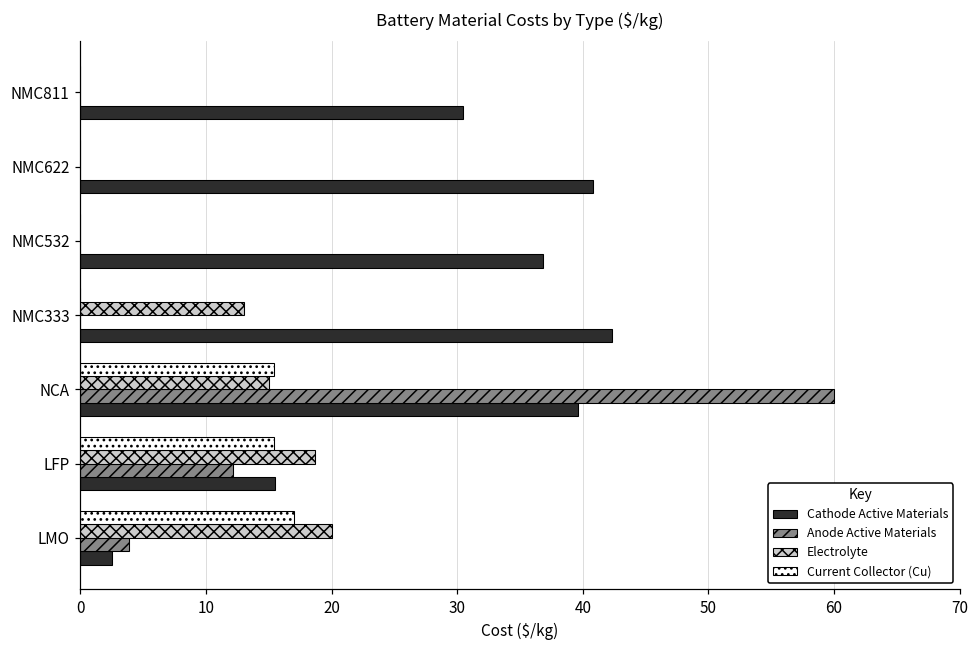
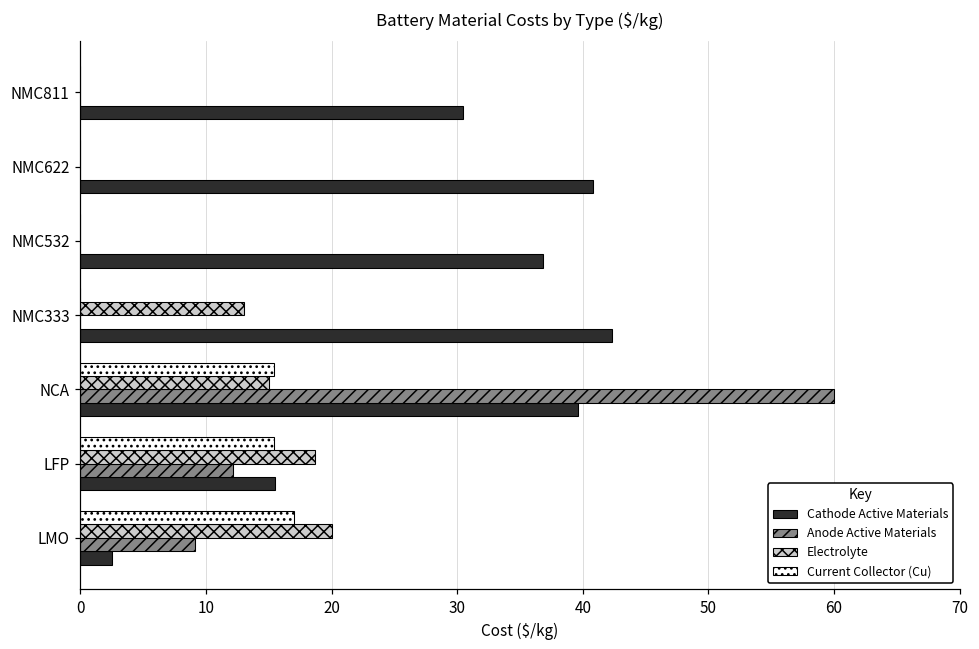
  {
    "Cathode Active Materials": {
      "NMC811": 30.4,
      "NMC622": 40.8,
      "NMC532": 36.8,
      "NMC333": 42.3,
      "NCA": 39.6,
      "LFP": 15.5,
      "LMO": 2.5
    },
    "Anode Active Materials": {
      "NMC811": 0.0,
      "NMC622": 0.0,
      "NMC532": 0.0,
      "NMC333": 0.0,
      "NCA": 60.0,
      "LFP": 12.2,
-     "LMO": 3.9
+     "LMO": 9.1
    },
    "Electrolyte": {
      "NMC811": 0.0,
      "NMC622": 0.0,
      "NMC532": 0.0,
      "NMC333": 13.0,
      "NCA": 15.0,
      "LFP": 18.7,
      "LMO": 20.1
    },
    "Current Collector (Cu)": {
      "NMC811": 0.0,
      "NMC622": 0.0,
      "NMC532": 0.0,
      "NMC333": 0.0,
      "NCA": 15.4,
      "LFP": 15.4,
      "LMO": 17.0
    }
  }
